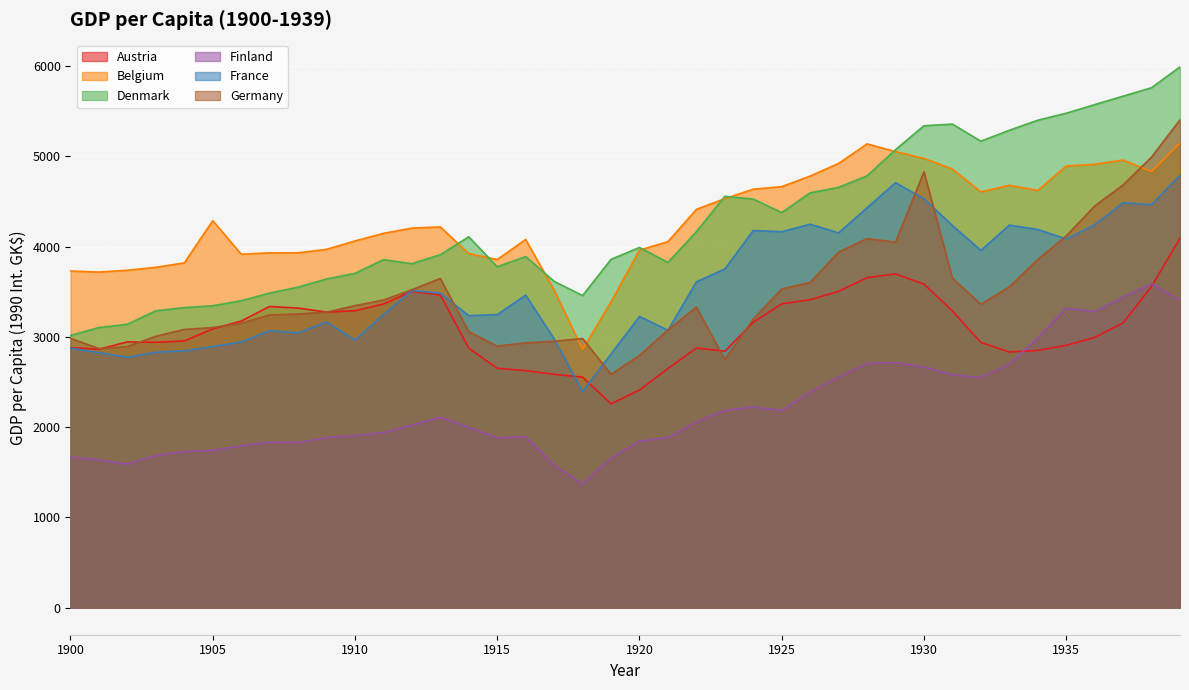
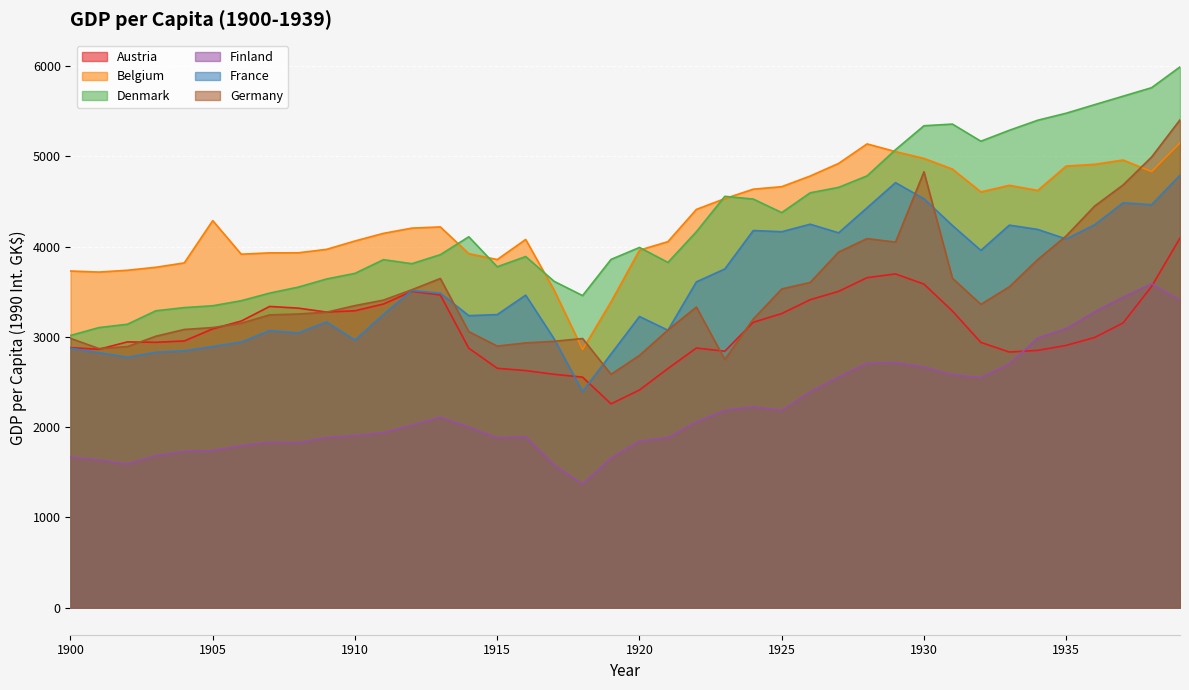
  {
    "Austria": {
      "1910": 3300,
      "1915": 2700,
      "1920": 2400,
-     "1925": 3400,
+     "1925": 3300,
      "1930": 3600,
      "1935": 2900
    },
    "Belgium": {
      "1900": 3700,
      "1905": 4300,
      "1910": 4100,
      "1915": 3900,
      "1920": 4000,
      "1925": 4700,
      "1930": 5000,
      "1935": 4900
    },
    "Denmark": {
      "1900": 3000,
      "1905": 3300,
      "1910": 3700,
      "1915": 3800,
      "1920": 4000,
      "1925": 4400,
      "1930": 5300,
      "1935": 5500
    },
    "Finland": {
      "1900": 1700,
      "1905": 1700,
      "1910": 1900,
      "1915": 1900,
      "1920": 1800,
      "1925": 2200,
      "1930": 2700,
-     "1935": 3300
+     "1935": 3100
    },
    "France": {
      "1905": 2900,
      "1910": 3000,
      "1915": 3200,
      "1920": 3200,
      "1925": 4200,
      "1930": 4500,
      "1935": 4100
    },
    "Germany": {
      "1900": 3000,
      "1910": 3300,
      "1915": 2900,
      "1920": 2800,
      "1925": 3500,
      "1930": 4800,
      "1935": 4100
    }
  }
